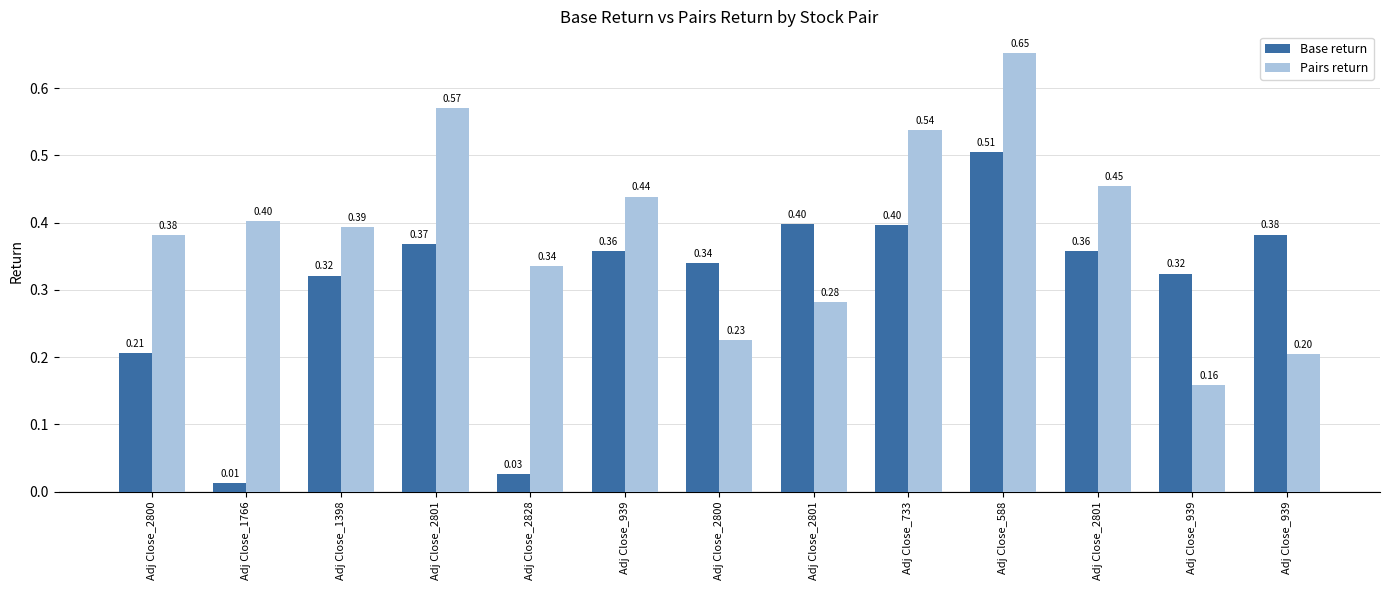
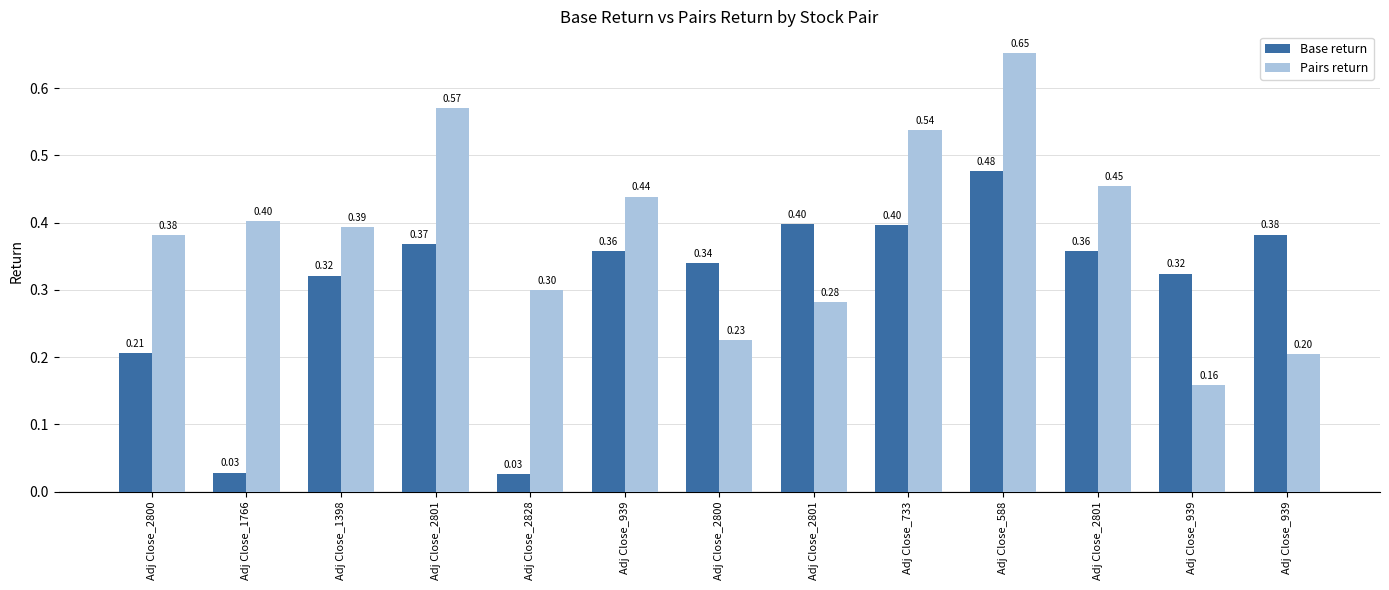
  {
    "Base return": {
-     "Adj Close_1766": 0.01,
+     "Adj Close_1766": 0.03,
      "Adj Close_1398": 0.32,
      "Adj Close_2828": 0.03,
      "Adj Close_733": 0.40,
-     "Adj Close_588": 0.51
+     "Adj Close_588": 0.48
    },
    "Pairs return": {
      "Adj Close_1766": 0.40,
      "Adj Close_1398": 0.39,
-     "Adj Close_2828": 0.34,
+     "Adj Close_2828": 0.30,
      "Adj Close_733": 0.54,
      "Adj Close_588": 0.65
    }
  }
